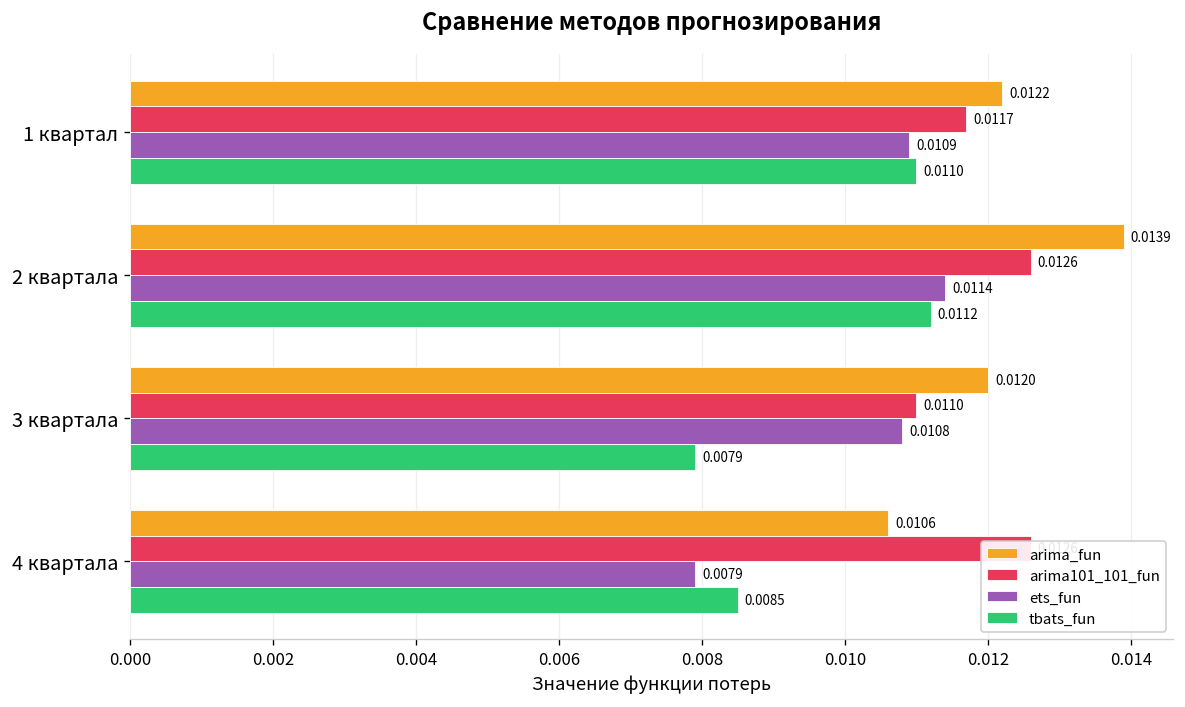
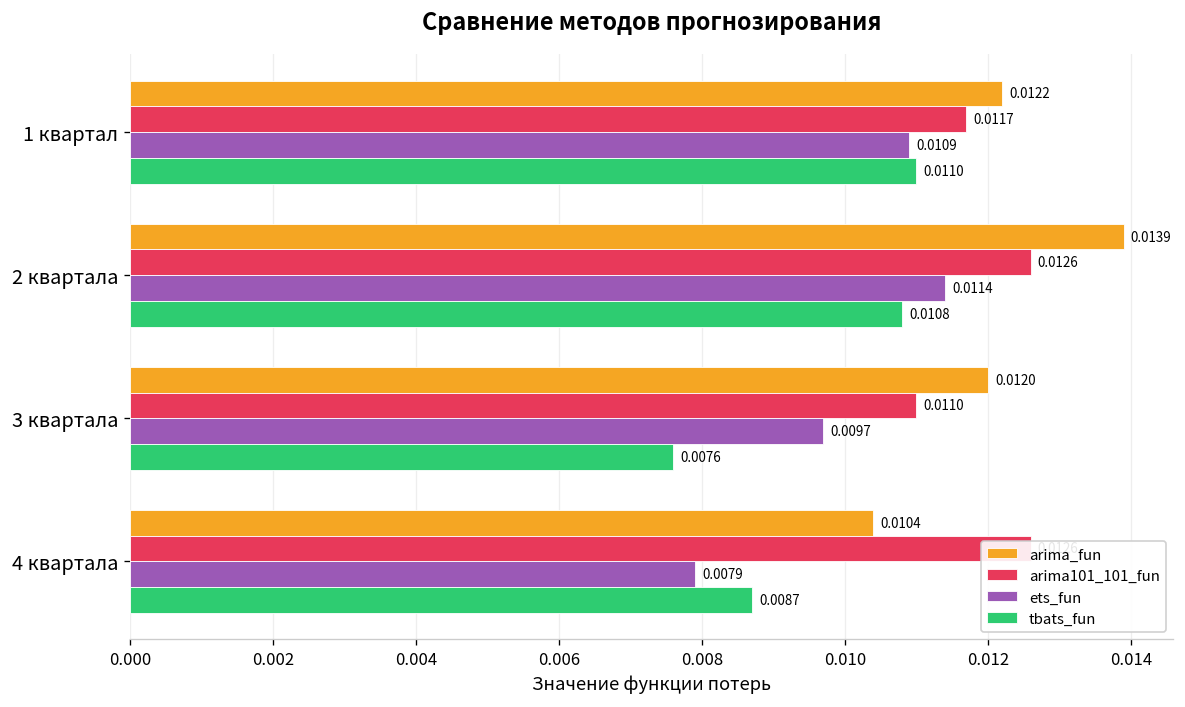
  {
    "arima_fun": {
      "1 квартал": 0.0122,
      "2 квартала": 0.0139,
      "3 квартала": 0.0120,
-     "4 квартала": 0.0106
+     "4 квартала": 0.0104
    },
    "arima101_101_fun": {
      "1 квартал": 0.0117,
      "2 квартала": 0.0126,
      "3 квартала": 0.0110
    },
    "ets_fun": {
      "1 квартал": 0.0109,
      "2 квартала": 0.0114,
-     "3 квартала": 0.0108,
+     "3 квартала": 0.0097,
      "4 квартала": 0.0079
    },
    "tbats_fun": {
      "1 квартал": 0.0110,
-     "2 квартала": 0.0112,
-     "3 квартала": 0.0079,
-     "4 квартала": 0.0085
+     "2 квартала": 0.0108,
+     "3 квартала": 0.0076,
+     "4 квартала": 0.0087
    }
  }
